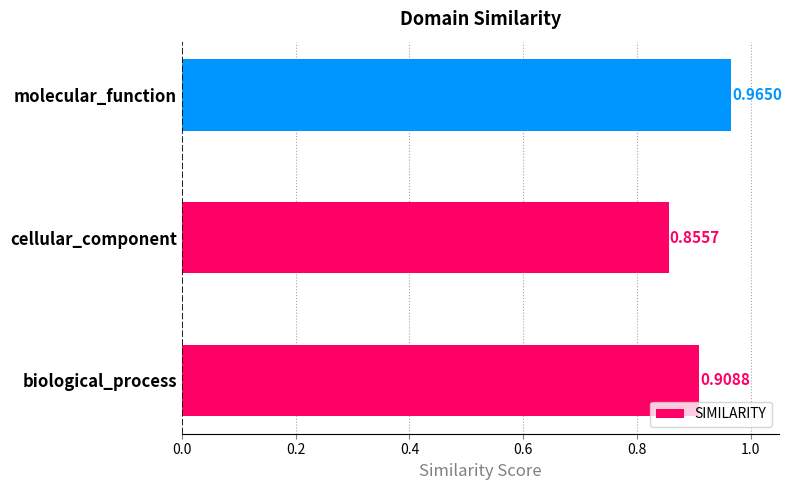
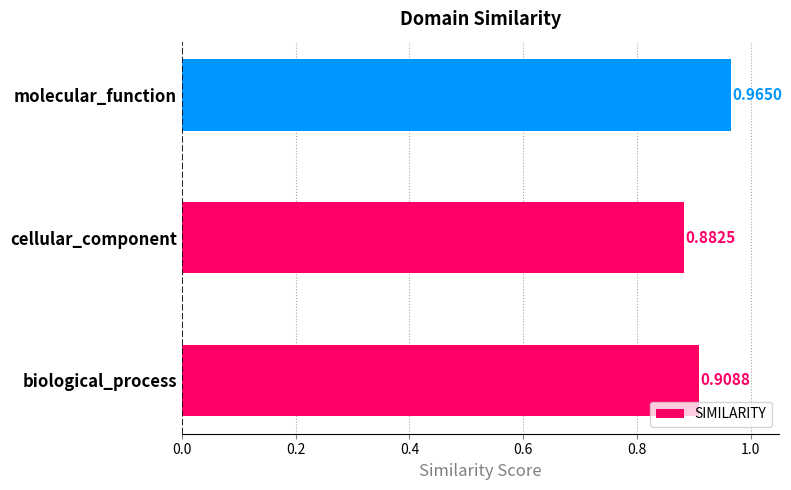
  {
    "molecular_function": 0.9650,
-   "cellular_component": 0.8557,
+   "cellular_component": 0.8825,
    "biological_process": 0.9088
  }
